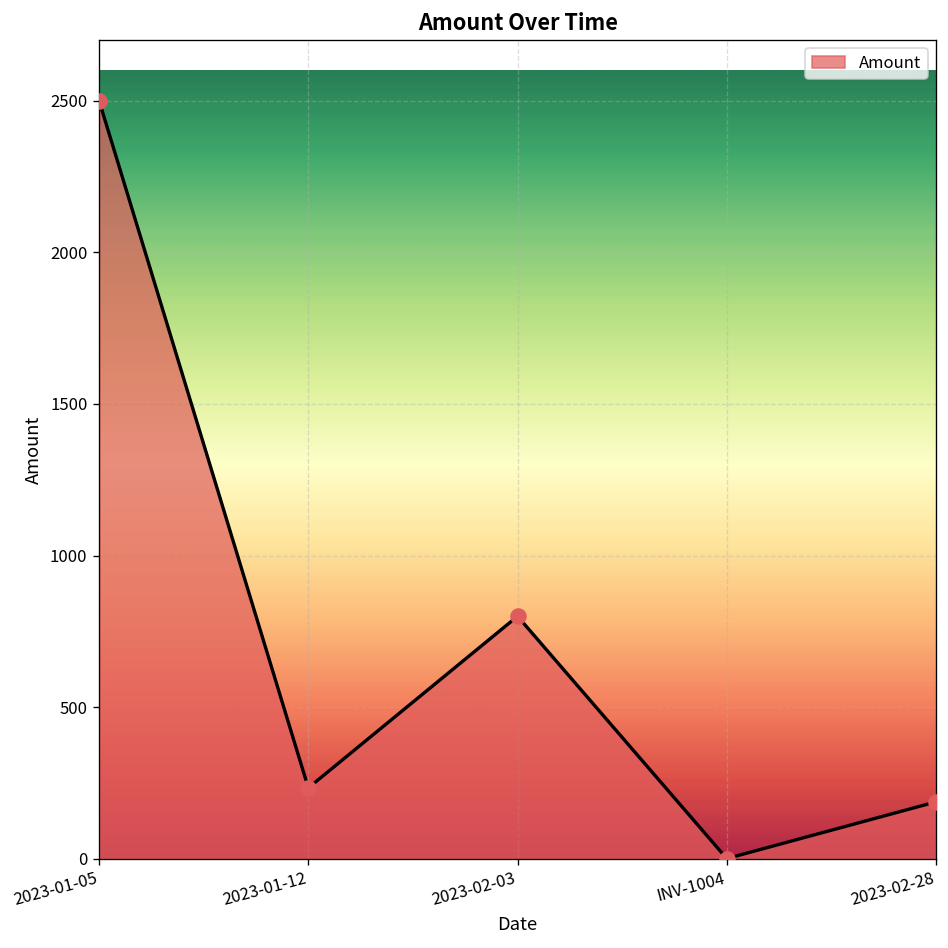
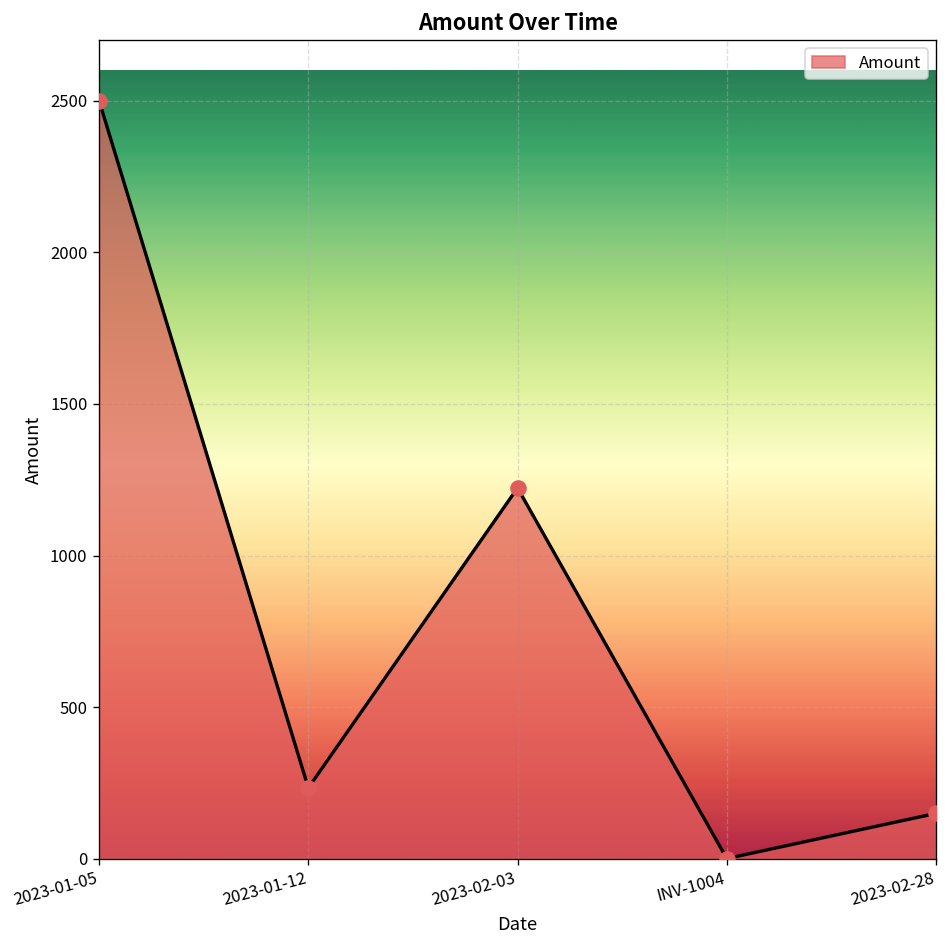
  {
    "2023-01-05": 2500,
    "2023-01-12": 230,
-   "2023-02-03": 800,
+   "2023-02-03": 1220,
    "INV-1004": 0,
-   "2023-02-28": 190
+   "2023-02-28": 150
  }
